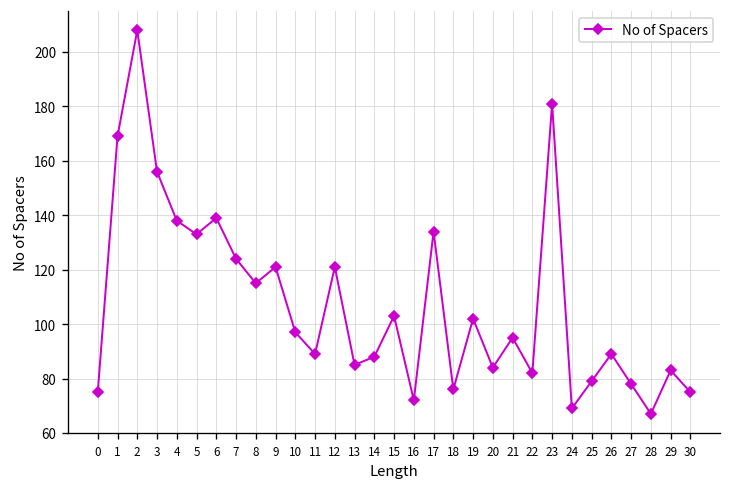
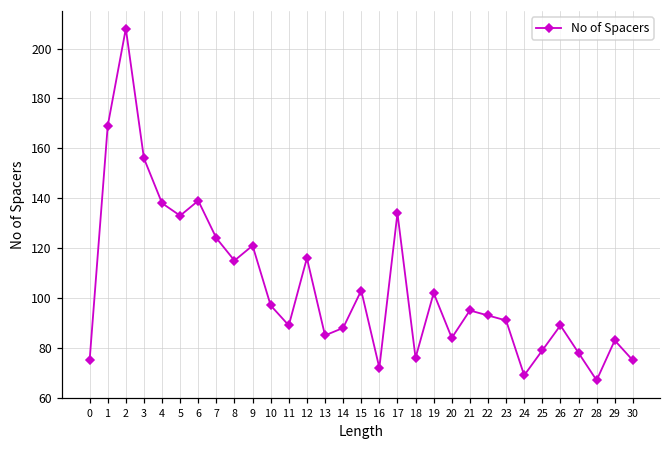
  {
    "0": 75,
    "1": 169,
    "2": 208,
    "3": 156,
    "4": 138,
    "5": 133,
    "6": 139,
    "7": 124,
    "8": 115,
    "9": 121,
    "10": 97,
    "11": 89,
-   "12": 121,
+   "12": 116,
    "13": 85,
    "14": 88,
    "15": 103,
    "16": 72,
    "17": 134,
    "18": 76,
    "19": 102,
    "20": 84,
    "21": 95,
-   "22": 82,
-   "23": 181,
+   "22": 93,
+   "23": 91,
    "24": 69,
    "25": 79,
    "26": 89,
    "27": 78,
    "28": 67,
    "29": 83,
    "30": 75
  }
